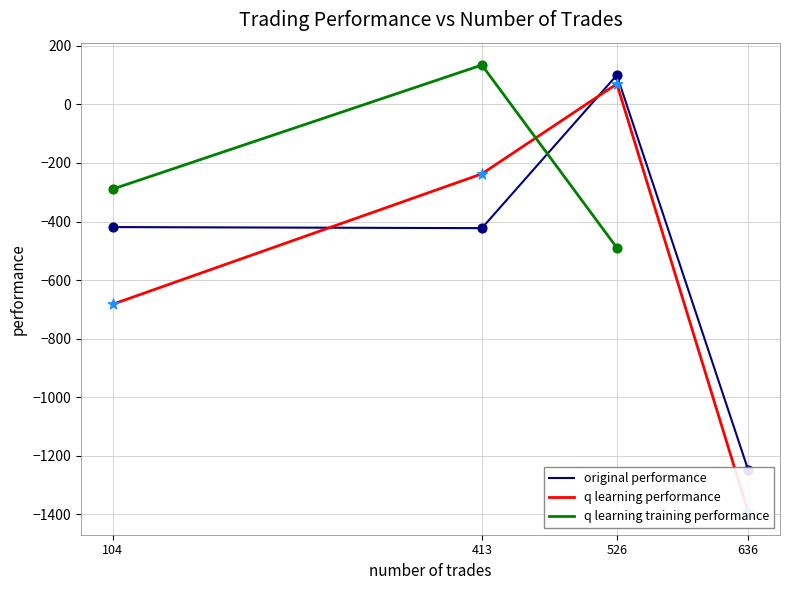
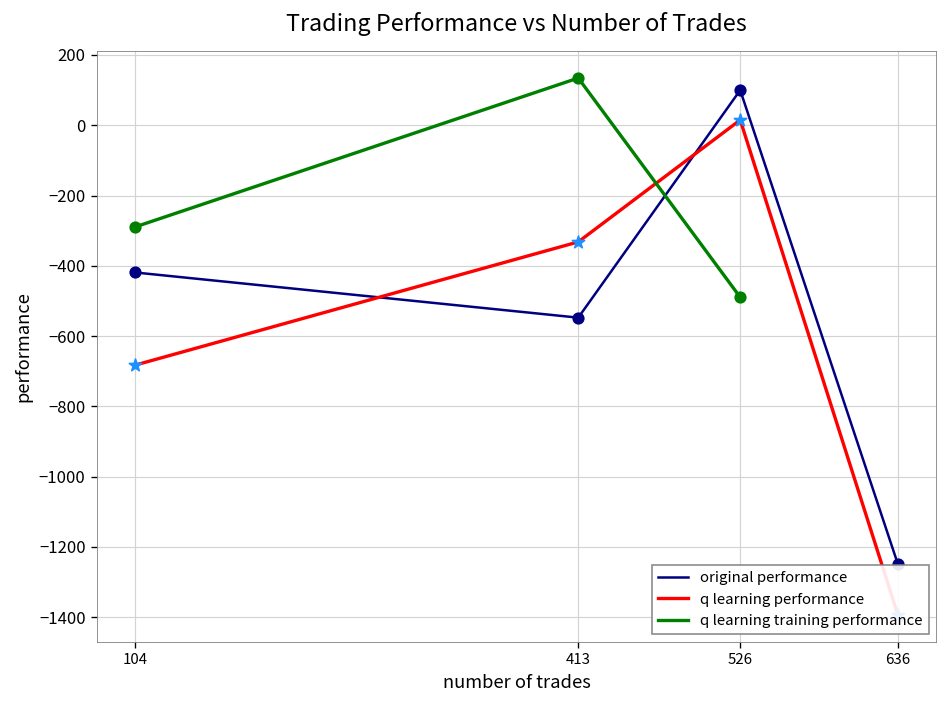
  {
    "original performance": {
      "104": -420,
-     "413": -420,
+     "413": -550,
      "526": 100
    },
    "q learning performance": {
      "104": -680,
-     "413": -240,
-     "526": 70
+     "413": -330,
+     "526": 20
    },
    "q learning training performance": {
      "104": -290,
      "413": 130,
      "526": -490
    }
  }
